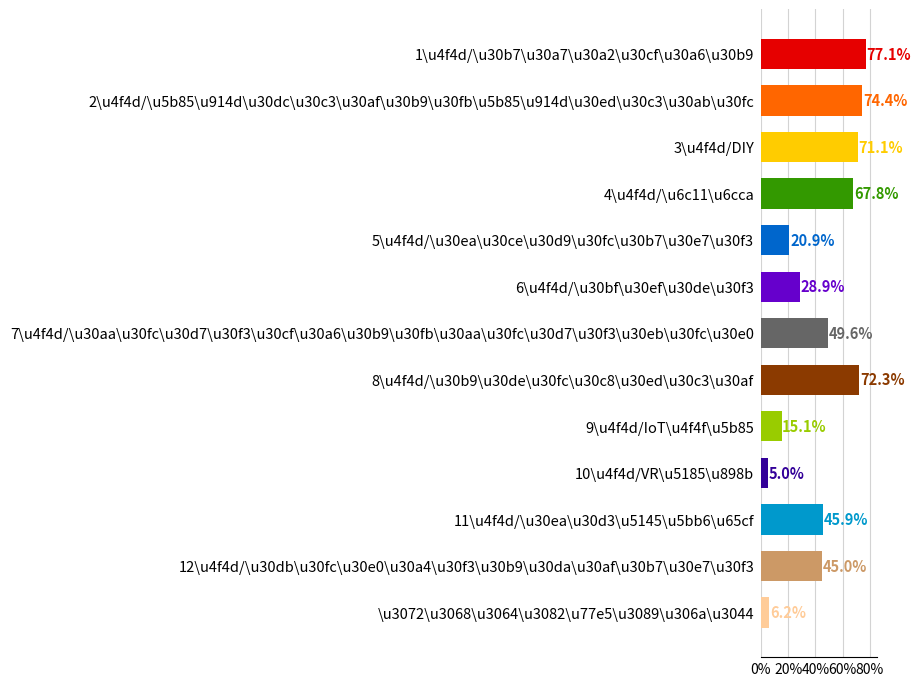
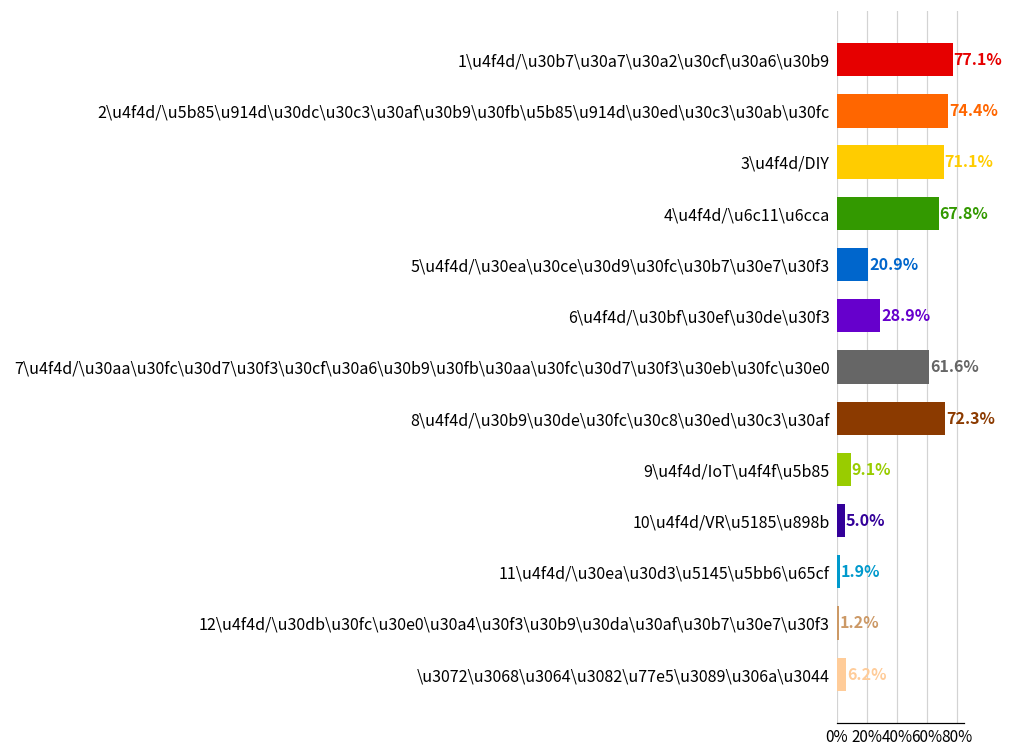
  {
    "1\\u4f4d/\\u30b7\\u30a7\\u30a2\\u30cf\\u30a6\\u30b9": "77.1%",
    "2\\u4f4d/\\u5b85\\u914d\\u30dc\\u30c3\\u30af\\u30b9\\u30fb\\u5b85\\u914d\\u30ed\\u30c3\\u30ab\\u30fc": "74.4%",
    "3\\u4f4d/DIY": "71.1%",
    "4\\u4f4d/\\u6c11\\u6cca": "67.8%",
    "5\\u4f4d/\\u30ea\\u30ce\\u30d9\\u30fc\\u30b7\\u30e7\\u30f3": "20.9%",
    "6\\u4f4d/\\u30bf\\u30ef\\u30de\\u30f3": "28.9%",
-   "7\\u4f4d/\\u30aa\\u30fc\\u30d7\\u30f3\\u30cf\\u30a6\\u30b9\\u30fb\\u30aa\\u30fc\\u30d7\\u30f3\\u30eb\\u30fc\\u30e0": "49.6%",
+   "7\\u4f4d/\\u30aa\\u30fc\\u30d7\\u30f3\\u30cf\\u30a6\\u30b9\\u30fb\\u30aa\\u30fc\\u30d7\\u30f3\\u30eb\\u30fc\\u30e0": "61.6%",
    "8\\u4f4d/\\u30b9\\u30de\\u30fc\\u30c8\\u30ed\\u30c3\\u30af": "72.3%",
-   "9\\u4f4d/IoT\\u4f4f\\u5b85": "15.1%",
+   "9\\u4f4d/IoT\\u4f4f\\u5b85": "9.1%",
    "10\\u4f4d/VR\\u5185\\u898b": "5.0%",
-   "11\\u4f4d/\\u30ea\\u30d3\\u5145\\u5bb6\\u65cf": "45.9%",
-   "12\\u4f4d/\\u30db\\u30fc\\u30e0\\u30a4\\u30f3\\u30b9\\u30da\\u30af\\u30b7\\u30e7\\u30f3": "45.0%",
+   "11\\u4f4d/\\u30ea\\u30d3\\u5145\\u5bb6\\u65cf": "1.9%",
+   "12\\u4f4d/\\u30db\\u30fc\\u30e0\\u30a4\\u30f3\\u30b9\\u30da\\u30af\\u30b7\\u30e7\\u30f3": "1.2%",
    "\\u3072\\u3068\\u3064\\u3082\\u77e5\\u3089\\u306a\\u3044": "6.2%"
  }
